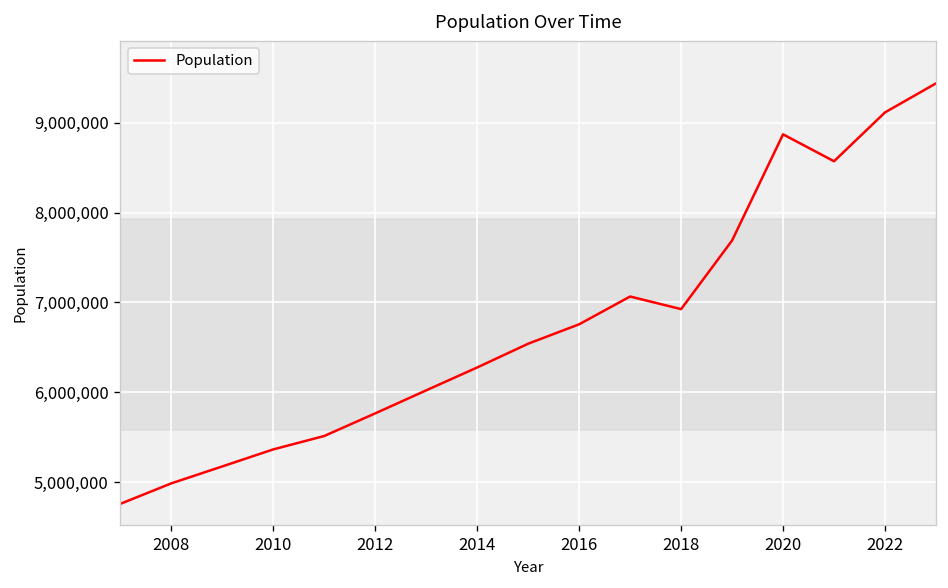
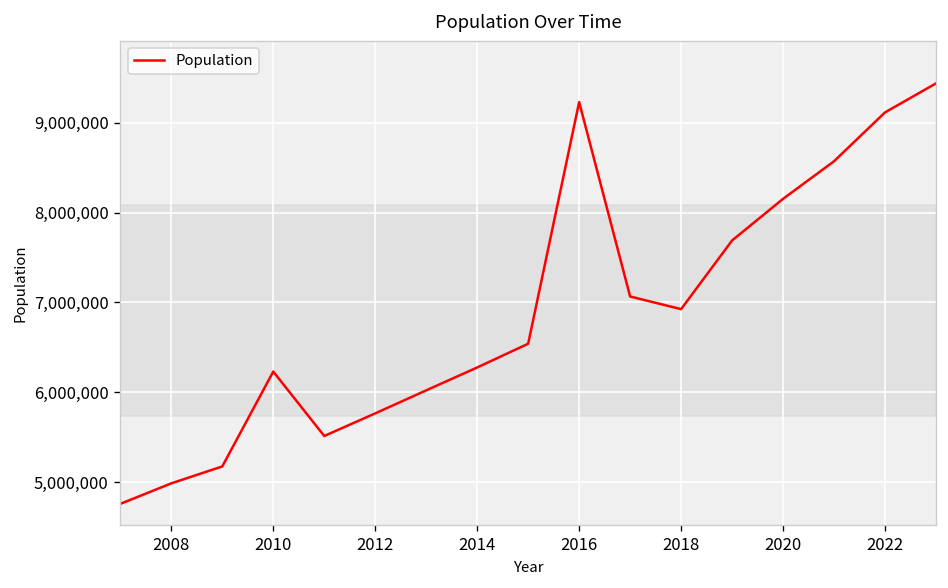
  {
    "2008": "5,000,000",
-   "2010": "5,400,000",
+   "2010": "6,200,000",
    "2012": "5,800,000",
    "2014": "6,300,000",
-   "2016": "6,800,000",
+   "2016": "9,200,000",
    "2018": "6,900,000",
-   "2020": "8,900,000",
+   "2020": "8,200,000",
    "2022": "9,100,000"
  }
